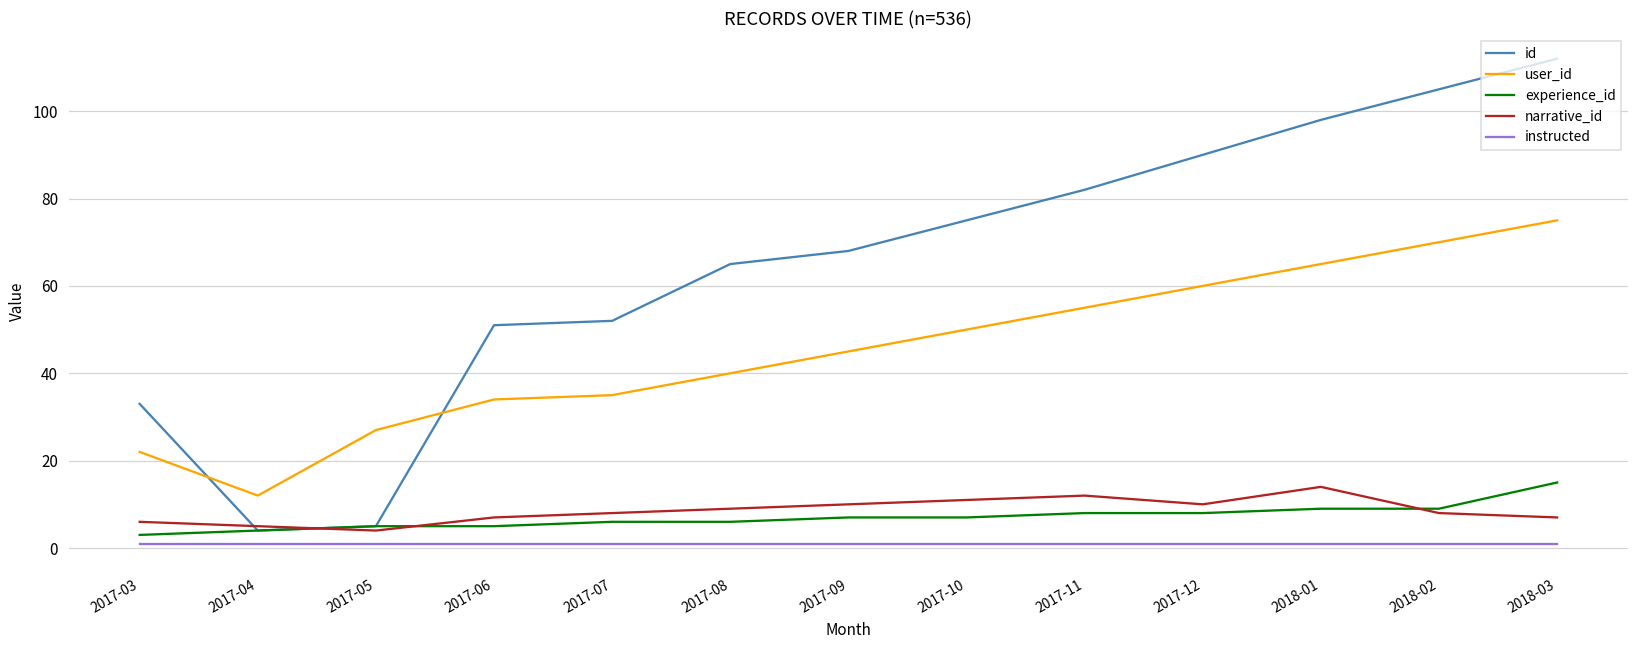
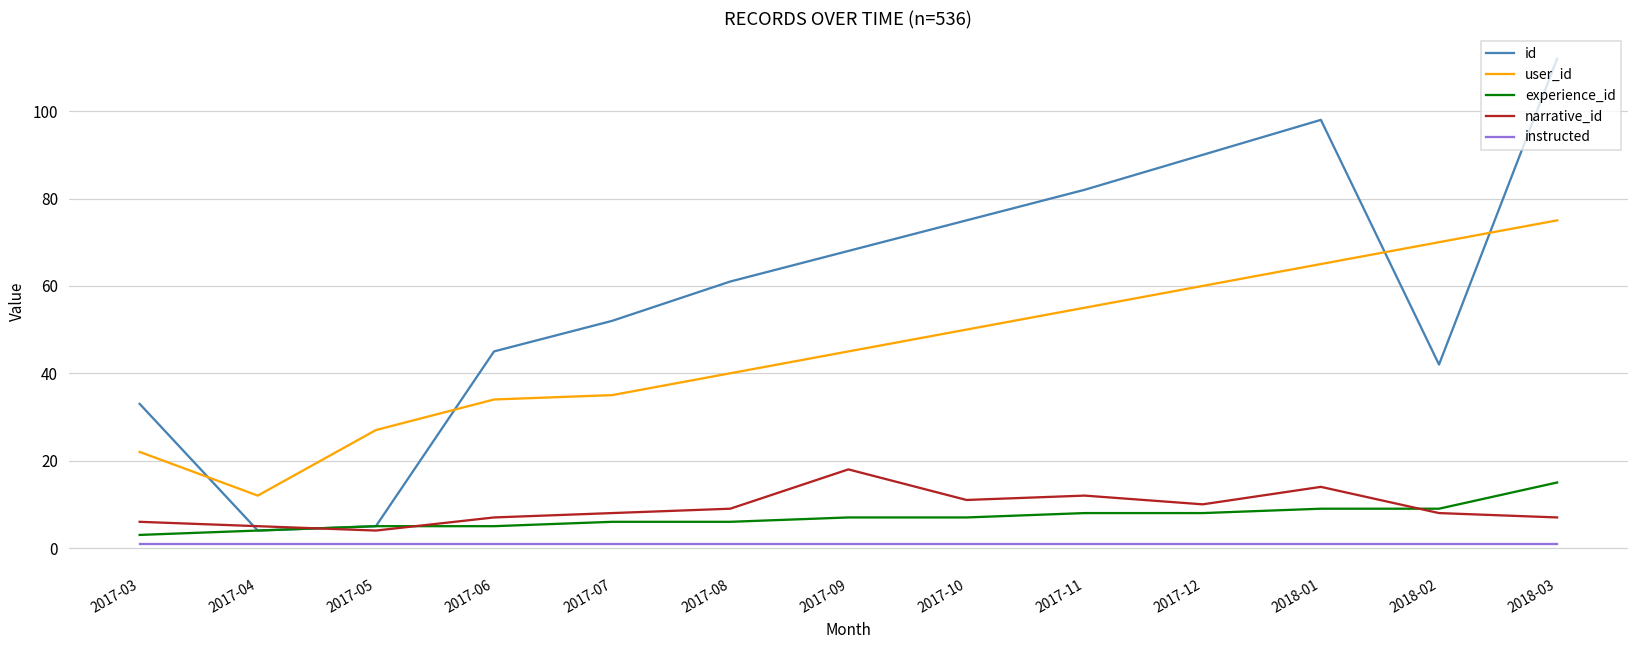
  {
    "id": {
      "2017-03": 33,
-     "2017-06": 51,
+     "2017-06": 45,
      "2017-07": 52,
-     "2017-08": 65,
+     "2017-08": 61,
      "2017-09": 68,
      "2017-10": 75,
      "2017-11": 82,
      "2017-12": 90,
      "2018-01": 98,
-     "2018-02": 105
+     "2018-02": 42
    },
    "user_id": {
      "2017-03": 22,
      "2017-04": 12,
      "2017-05": 27,
      "2017-06": 34,
      "2017-07": 35,
      "2017-08": 40,
      "2017-09": 45,
      "2017-10": 50,
      "2017-11": 55,
      "2017-12": 60,
      "2018-01": 65,
      "2018-02": 70,
      "2018-03": 75
    },
    "experience_id": {
      "2017-03": 3,
      "2017-06": 5,
      "2017-07": 6,
      "2017-08": 6,
      "2017-09": 7,
      "2017-10": 7,
      "2017-11": 8,
      "2017-12": 8,
      "2018-01": 9,
      "2018-02": 9,
      "2018-03": 15
    },
    "narrative_id": {
      "2017-03": 6,
      "2017-04": 5,
      "2017-05": 4,
      "2017-06": 7,
      "2017-07": 8,
      "2017-08": 9,
-     "2017-09": 10,
+     "2017-09": 18,
      "2017-10": 11,
      "2017-11": 12,
      "2017-12": 10,
      "2018-01": 14,
      "2018-02": 8,
      "2018-03": 7
    },
    "instructed": {
      "2017-03": 1,
      "2017-04": 1,
      "2017-05": 1,
      "2017-06": 1,
      "2017-07": 1,
      "2017-08": 1,
      "2017-09": 1,
      "2017-10": 1,
      "2017-11": 1,
      "2017-12": 1,
      "2018-01": 1,
      "2018-02": 1,
      "2018-03": 1
    }
  }
